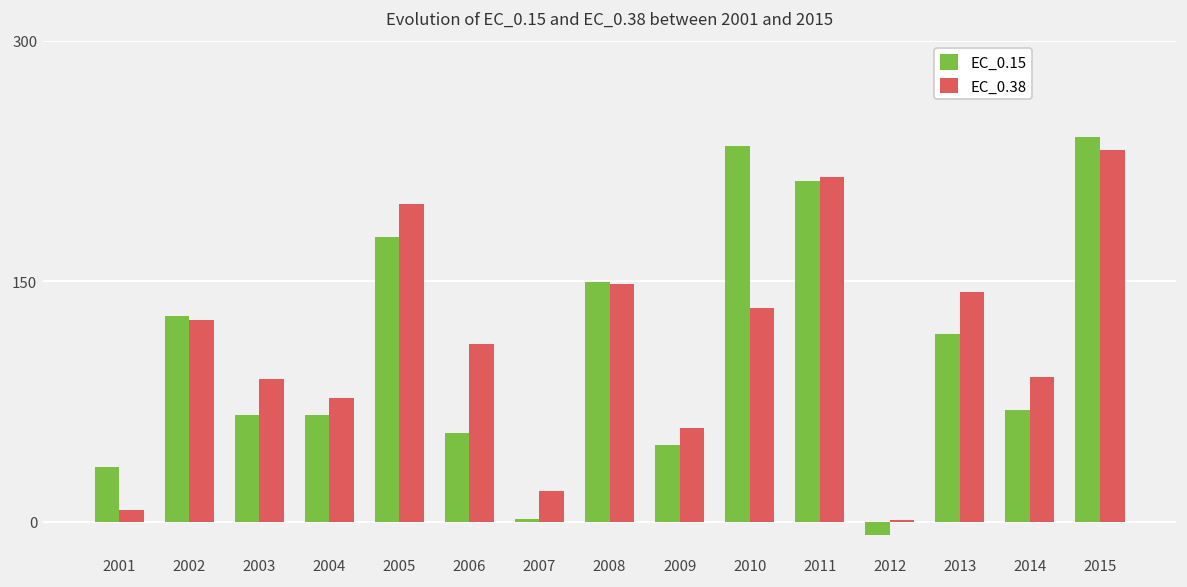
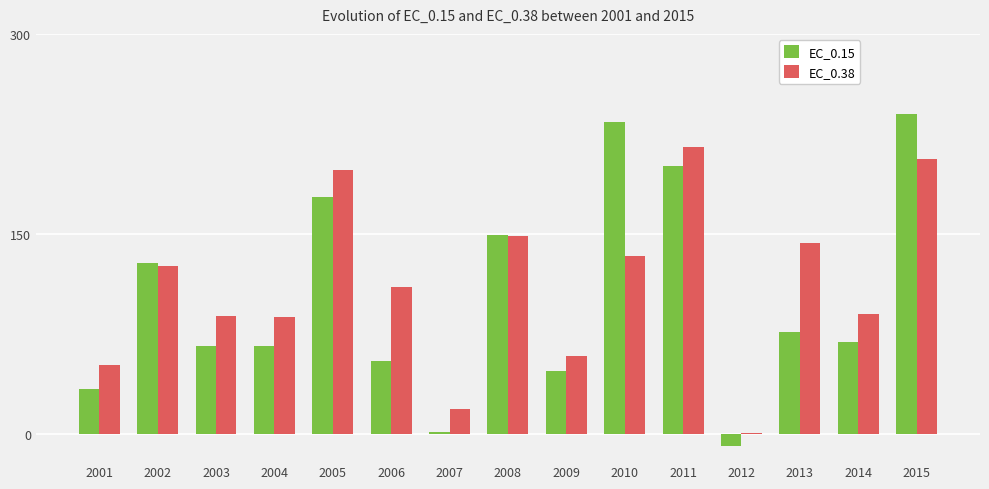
  {
    "EC_0.15": {
      "2001": 34,
      "2002": 128,
      "2003": 66,
      "2004": 66,
      "2005": 178,
      "2006": 55,
      "2008": 150,
      "2009": 48,
      "2010": 234,
-     "2011": 212,
+     "2011": 201,
      "2012": -9,
-     "2013": 117,
+     "2013": 77,
      "2014": 69,
      "2015": 240
    },
    "EC_0.38": {
-     "2001": 7,
+     "2001": 52,
      "2002": 126,
      "2003": 89,
-     "2004": 77,
+     "2004": 88,
      "2005": 198,
      "2006": 111,
      "2007": 19,
      "2008": 148,
      "2009": 59,
      "2010": 133,
      "2011": 215,
      "2013": 143,
      "2014": 90,
-     "2015": 232
+     "2015": 206
    }
  }
